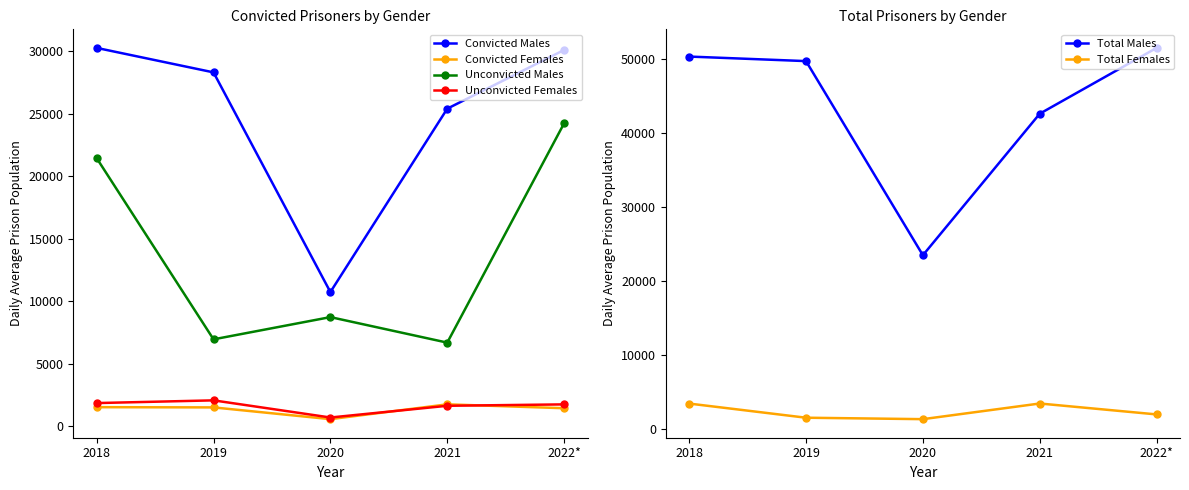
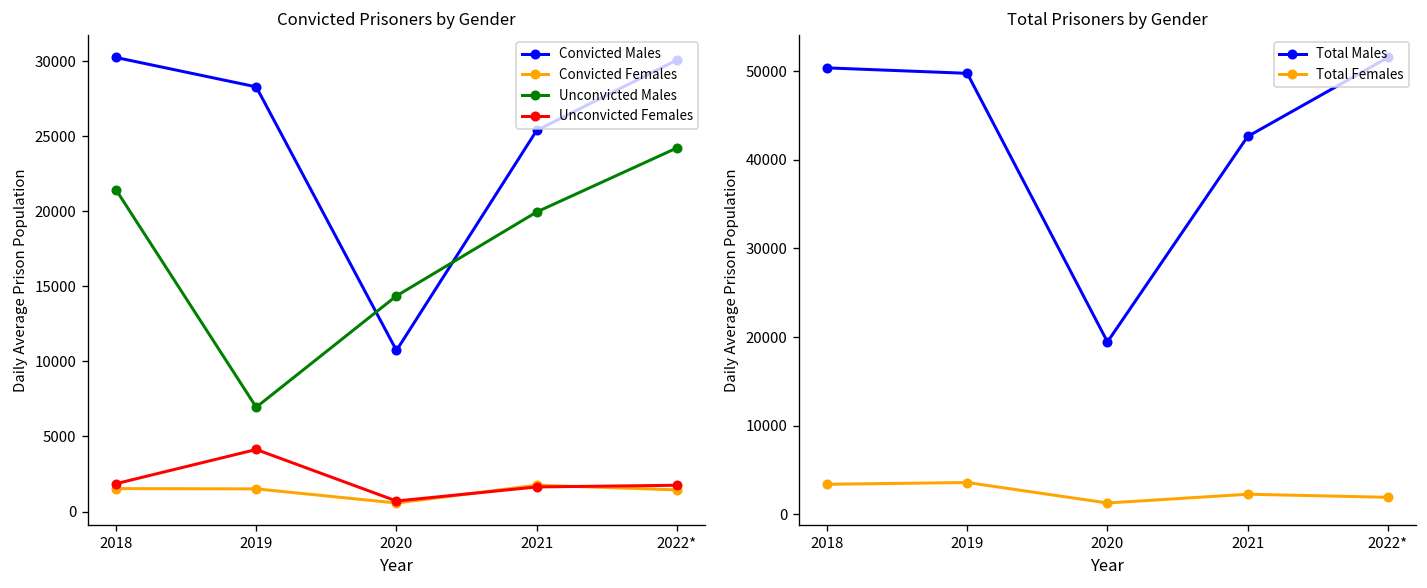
  {
    "Convicted Prisoners by Gender": {
      "Convicted Males": {
        "2018": 30200,
        "2019": 28300,
        "2020": 10700,
        "2021": 25400
      },
      "Convicted Females": {
        "2018": 1500,
        "2019": 1500,
        "2022*": 1400
      },
      "Unconvicted Males": {
        "2018": 21400,
        "2019": 6900,
-       "2020": 8700,
-       "2021": 6700,
+       "2020": 14400,
+       "2021": 20000,
        "2022*": 24200
      },
      "Unconvicted Females": {
        "2018": 1900,
-       "2019": 2100,
+       "2019": 4100,
        "2022*": 1700
      }
    },
    "Total Prisoners by Gender": {
      "Total Males": {
        "2018": 50000,
        "2019": 50000,
-       "2020": 23000,
+       "2020": 19000,
        "2021": 43000
      },
      "Total Females": {
        "2018": 3000,
-       "2019": 1000,
+       "2019": 4000,
        "2020": 1000,
-       "2021": 3000,
+       "2021": 2000,
        "2022*": 2000
      }
    }
  }
